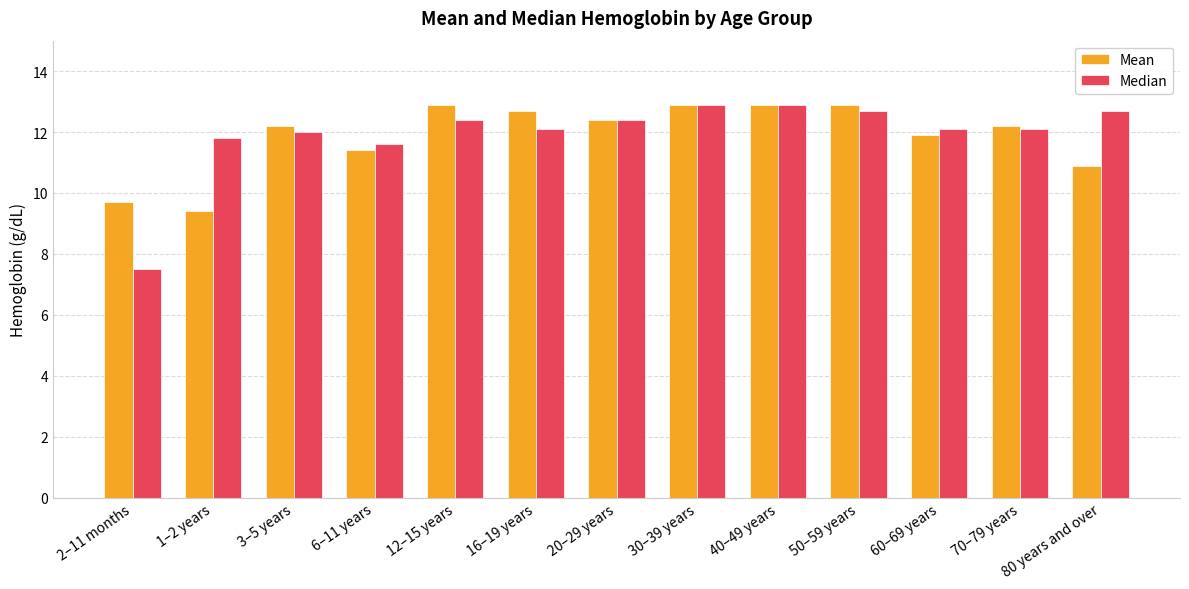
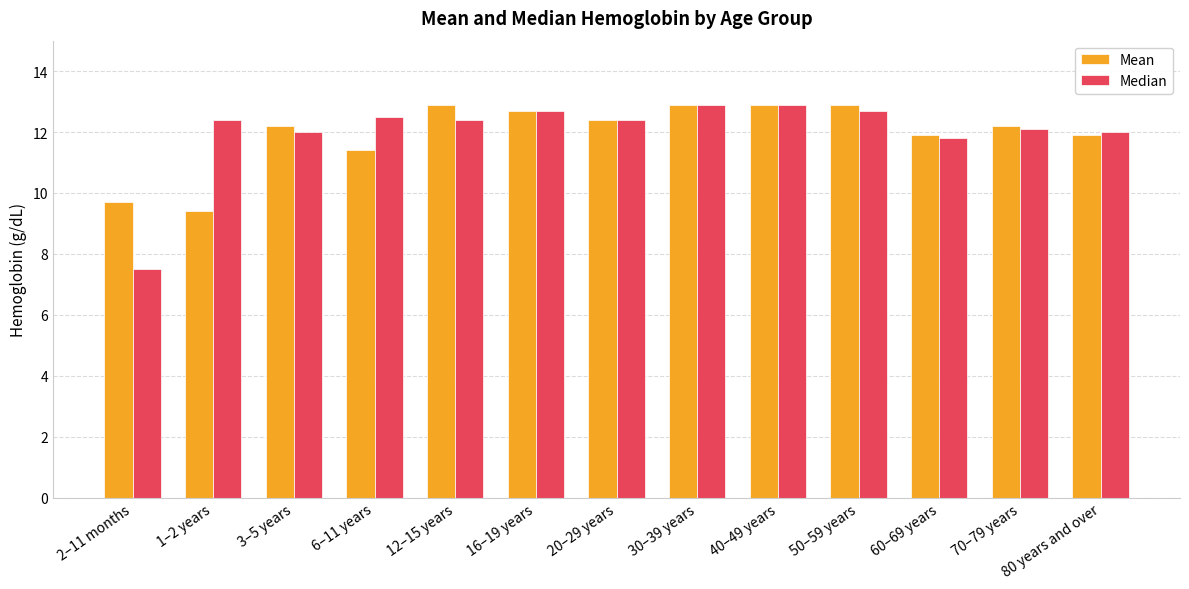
  {
    "Mean": {
      "2–11 months": 9.7,
      "1–2 years": 9.4,
      "3–5 years": 12.2,
      "6–11 years": 11.4,
      "12–15 years": 12.9,
      "16–19 years": 12.7,
      "20–29 years": 12.4,
      "30–39 years": 12.9,
      "40–49 years": 12.9,
      "50–59 years": 12.9,
      "60–69 years": 11.9,
      "70–79 years": 12.2,
-     "80 years and over": 10.9
+     "80 years and over": 11.9
    },
    "Median": {
      "2–11 months": 7.5,
-     "1–2 years": 11.8,
+     "1–2 years": 12.4,
      "3–5 years": 12.0,
-     "6–11 years": 11.6,
+     "6–11 years": 12.5,
      "12–15 years": 12.4,
-     "16–19 years": 12.1,
+     "16–19 years": 12.7,
      "20–29 years": 12.4,
      "30–39 years": 12.9,
      "40–49 years": 12.9,
      "50–59 years": 12.7,
-     "60–69 years": 12.1,
+     "60–69 years": 11.8,
      "70–79 years": 12.1,
-     "80 years and over": 12.7
+     "80 years and over": 12.0
    }
  }
